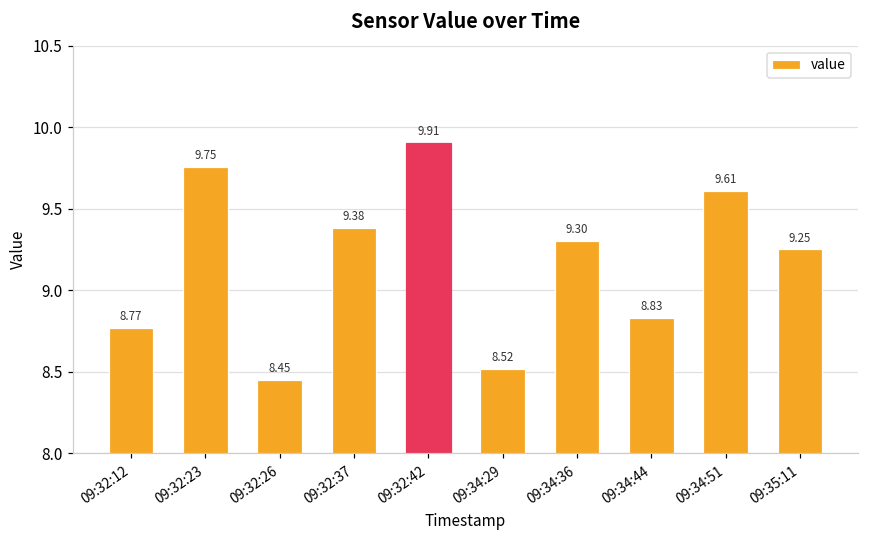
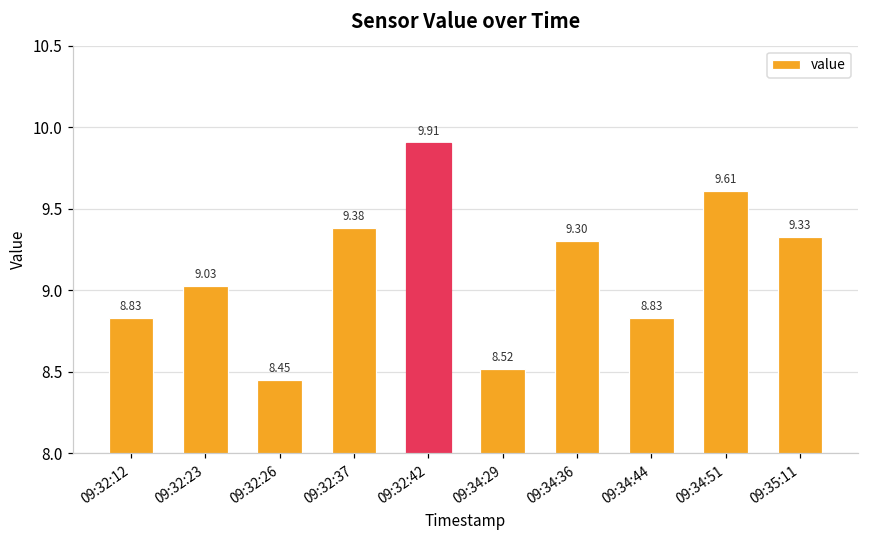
  {
-   "09:32:12": 8.77,
-   "09:32:23": 9.75,
+   "09:32:12": 8.83,
+   "09:32:23": 9.03,
    "09:32:26": 8.45,
    "09:32:37": 9.38,
    "09:32:42": 9.91,
    "09:34:29": 8.52,
    "09:34:36": 9.30,
    "09:34:44": 8.83,
    "09:34:51": 9.61,
-   "09:35:11": 9.25
+   "09:35:11": 9.33
  }
